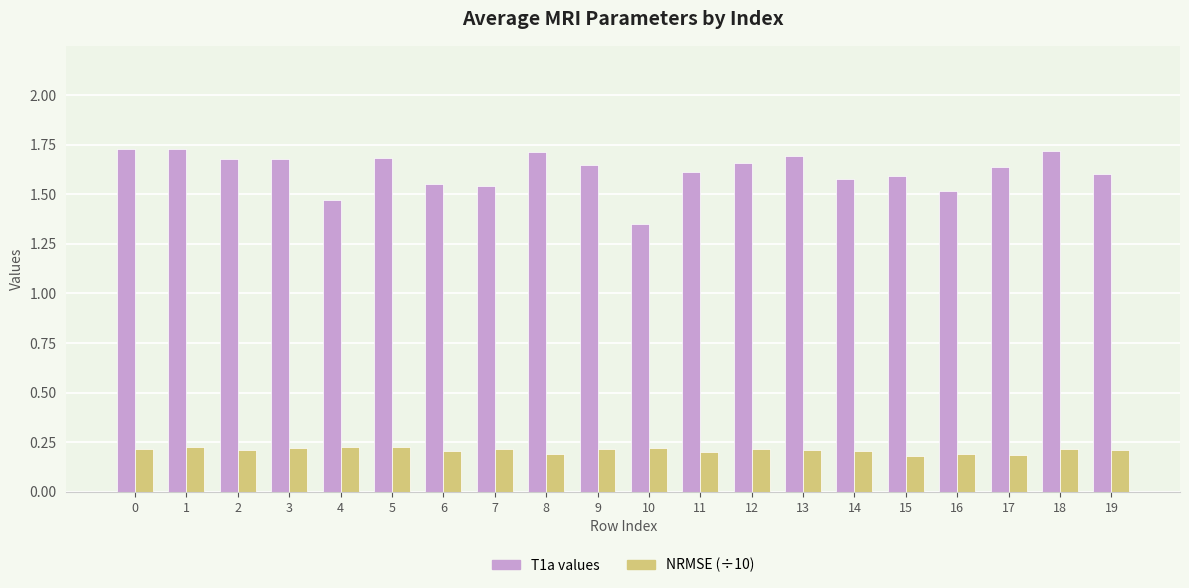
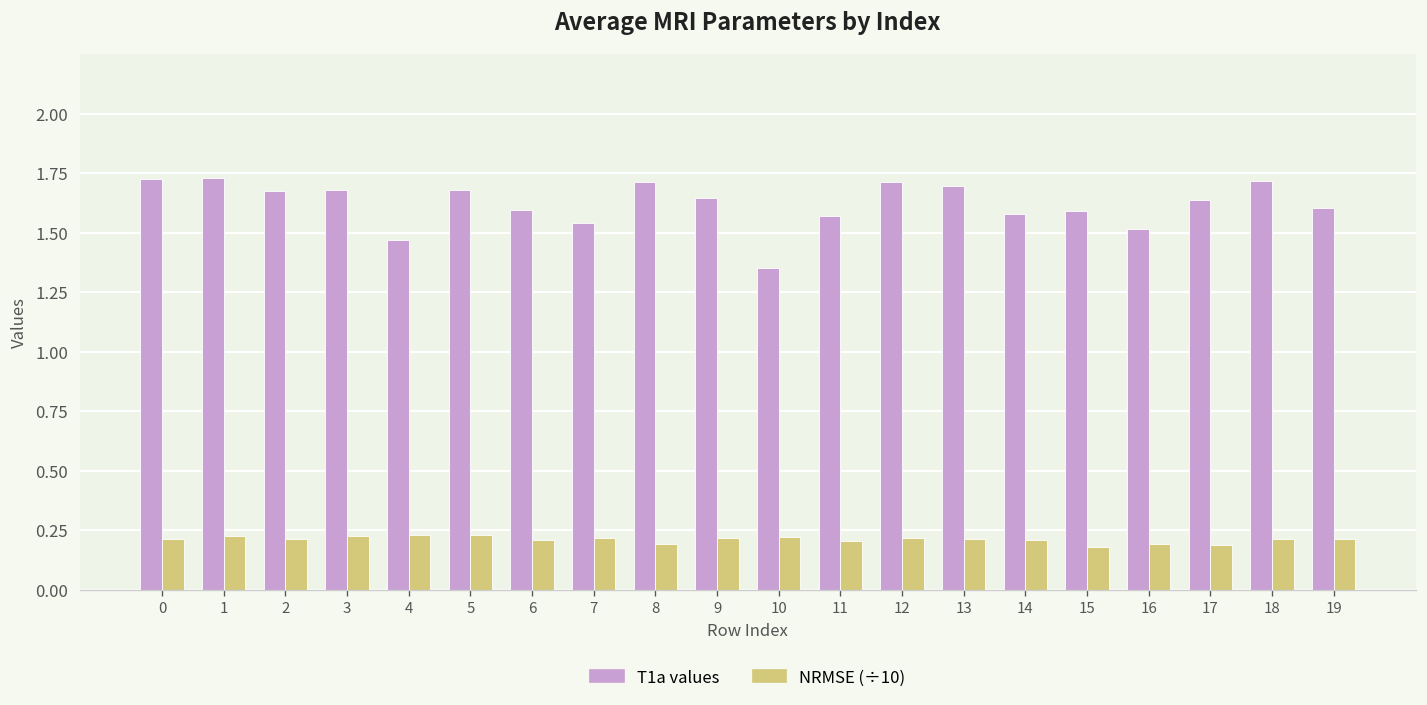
  {
    "T1a values": {
      "0": 1.73,
      "1": 1.73,
      "2": 1.68,
      "3": 1.68,
      "4": 1.47,
      "5": 1.68,
-     "6": 1.55,
+     "6": 1.60,
      "7": 1.54,
      "8": 1.71,
      "9": 1.65,
      "10": 1.35,
-     "11": 1.61,
-     "12": 1.66,
+     "11": 1.57,
+     "12": 1.71,
      "13": 1.70,
      "14": 1.58,
      "15": 1.59,
      "16": 1.51,
      "17": 1.64,
      "18": 1.72,
      "19": 1.60
    },
    "NRMSE (÷10)": {
      "0": 0.21,
      "1": 0.23,
      "2": 0.21,
      "3": 0.22,
      "4": 0.23,
      "5": 0.23,
      "6": 0.21,
      "7": 0.22,
      "8": 0.19,
      "9": 0.22,
      "10": 0.22,
      "11": 0.20,
      "12": 0.22,
      "13": 0.21,
      "14": 0.21,
      "15": 0.18,
      "16": 0.19,
      "17": 0.19,
      "18": 0.21,
      "19": 0.21
    }
  }
